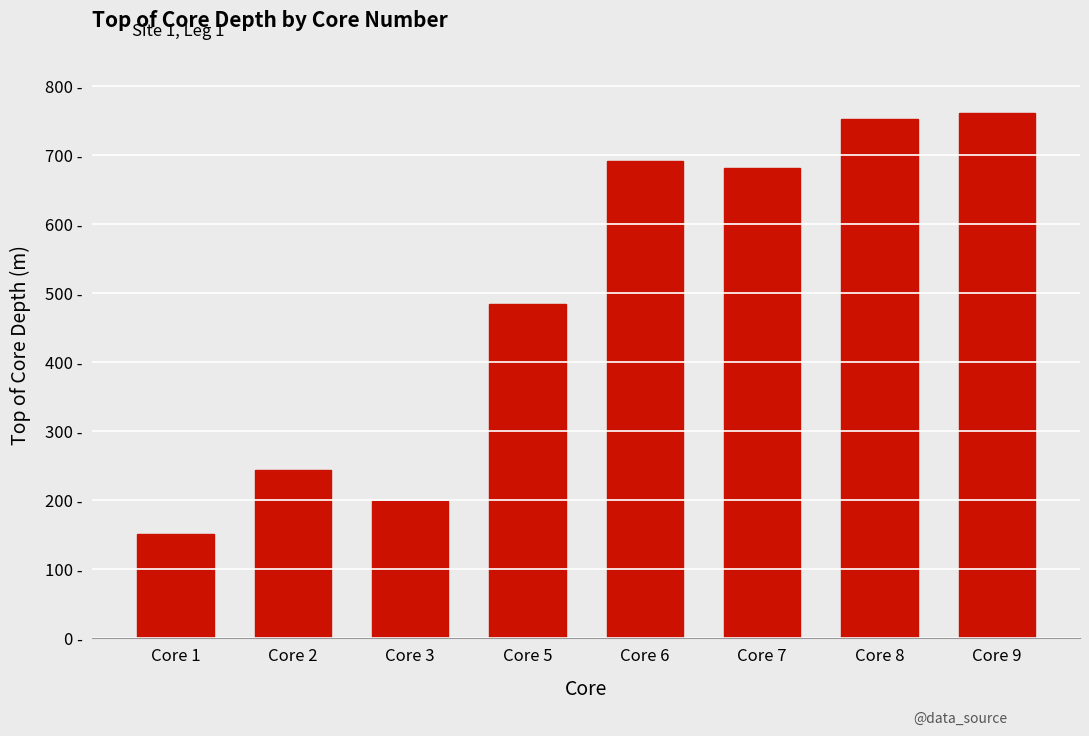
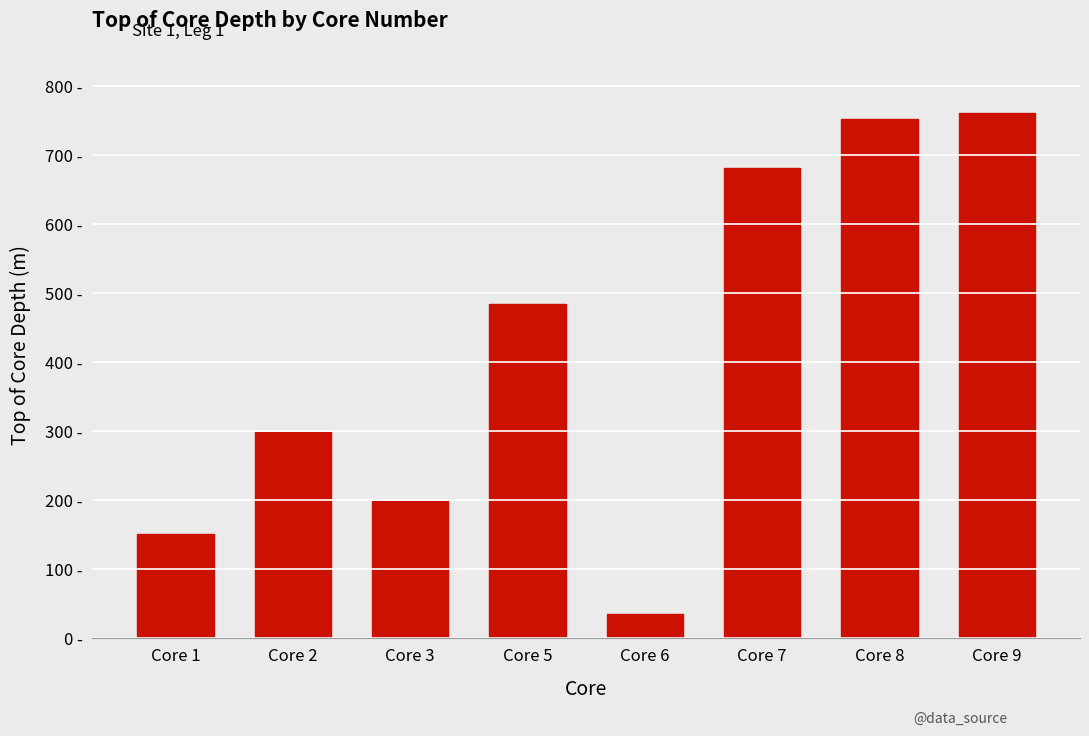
  {
    "Core 1": "150 -",
-   "Core 2": "240 -",
+   "Core 2": "300 -",
    "Core 3": "200 -",
    "Core 5": "480 -",
-   "Core 6": "690 -",
+   "Core 6": "40 -",
    "Core 7": "680 -",
    "Core 8": "750 -",
    "Core 9": "760 -"
  }
